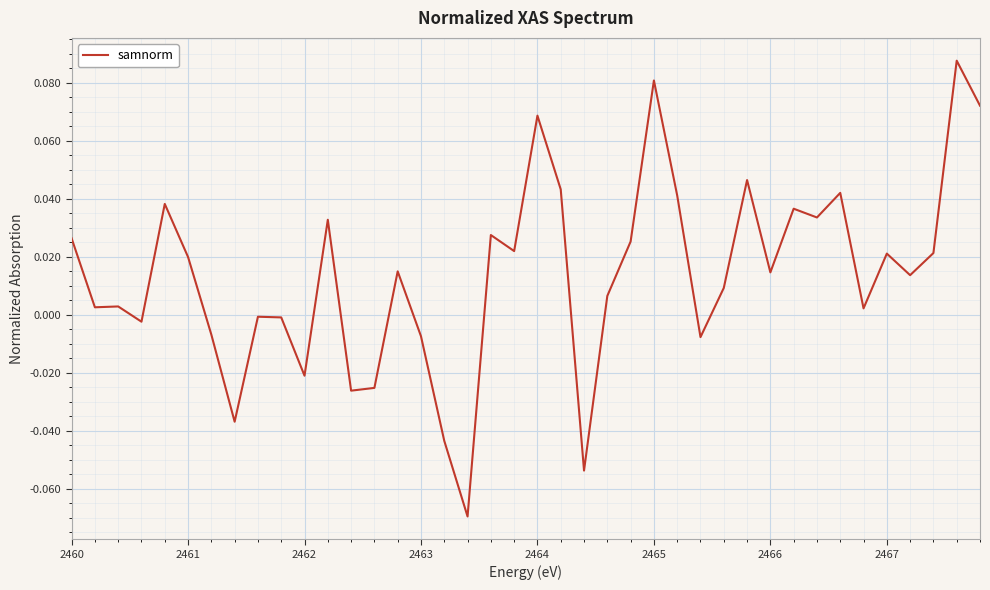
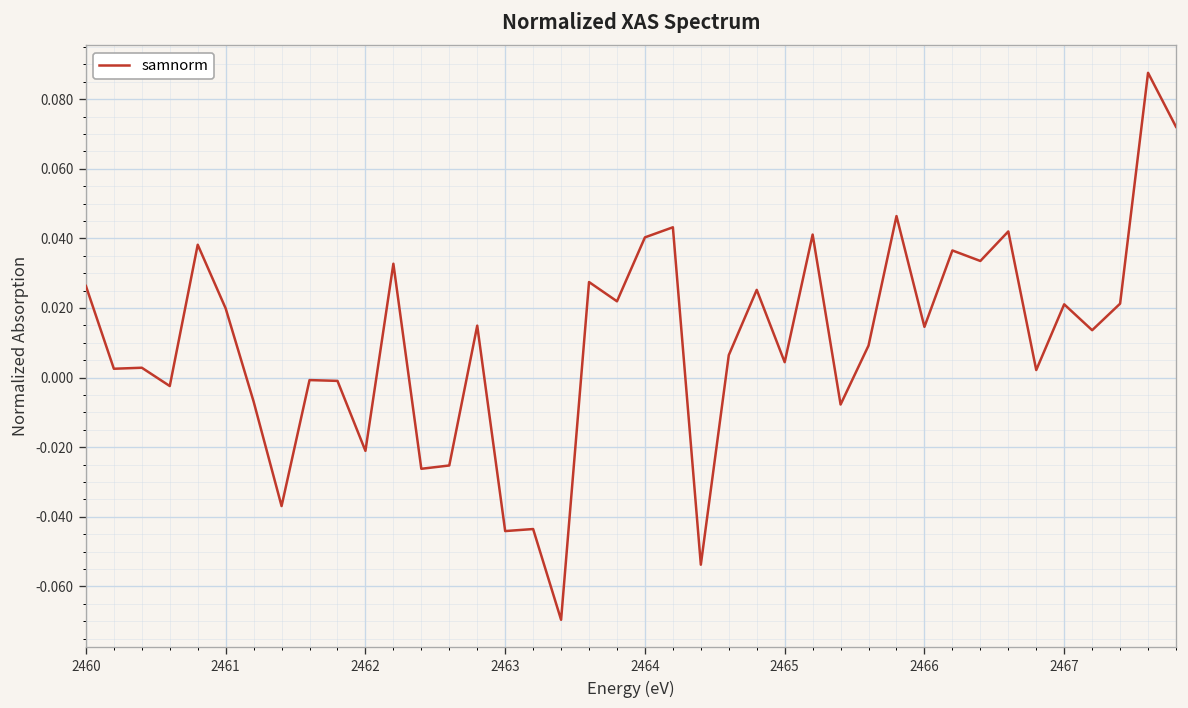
  {
    "2460": 0.026,
    "2461": 0.020,
    "2462": -0.021,
-   "2463": -0.007,
-   "2464": 0.069,
-   "2465": 0.081,
+   "2463": -0.044,
+   "2464": 0.040,
+   "2465": 0.004,
    "2466": 0.015,
    "2467": 0.021
  }
